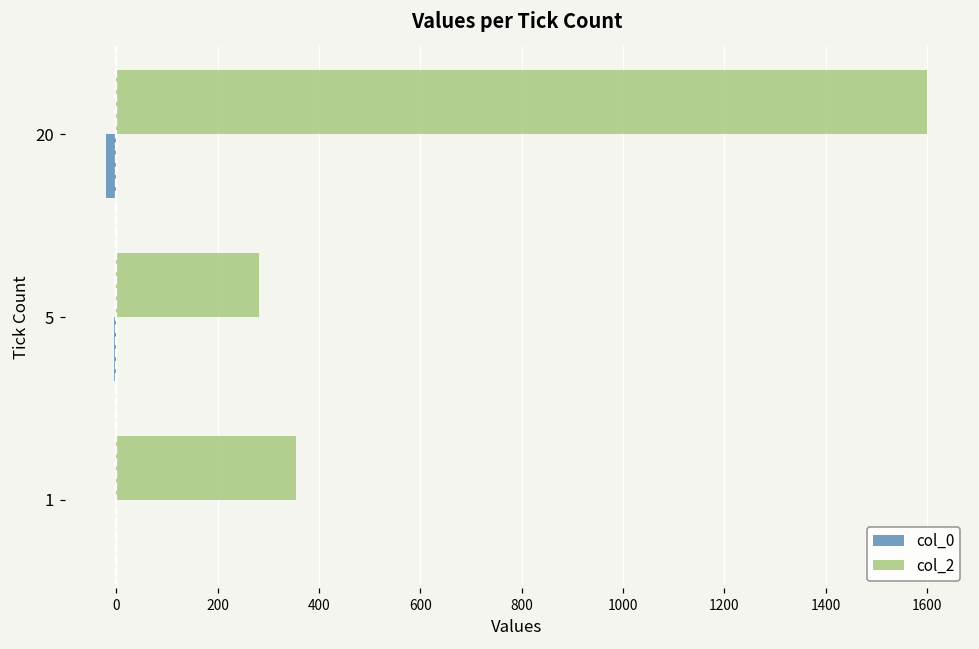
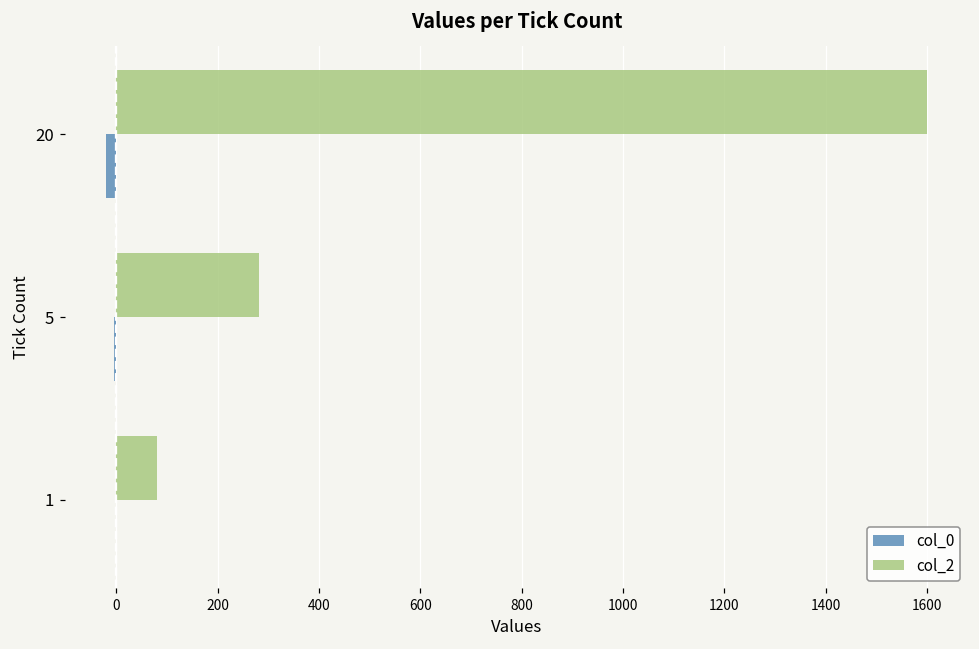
  {
    "col_0": {
      "20": -20
    },
    "col_2": {
      "20": 1600,
      "5": 280,
-     "1": 350
+     "1": 80
    }
  }
